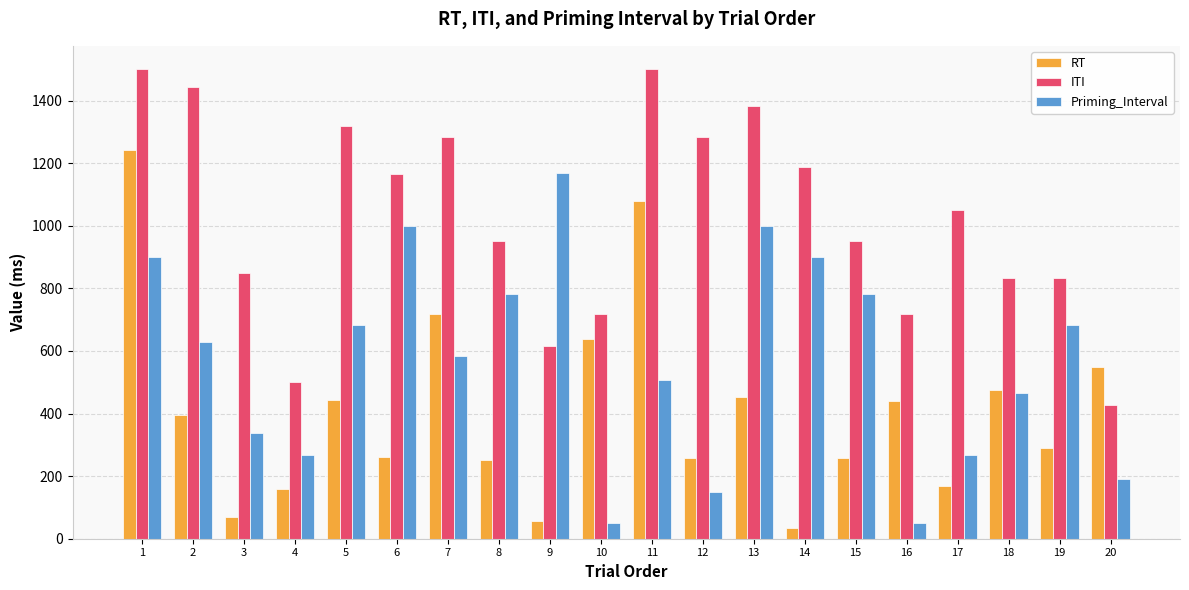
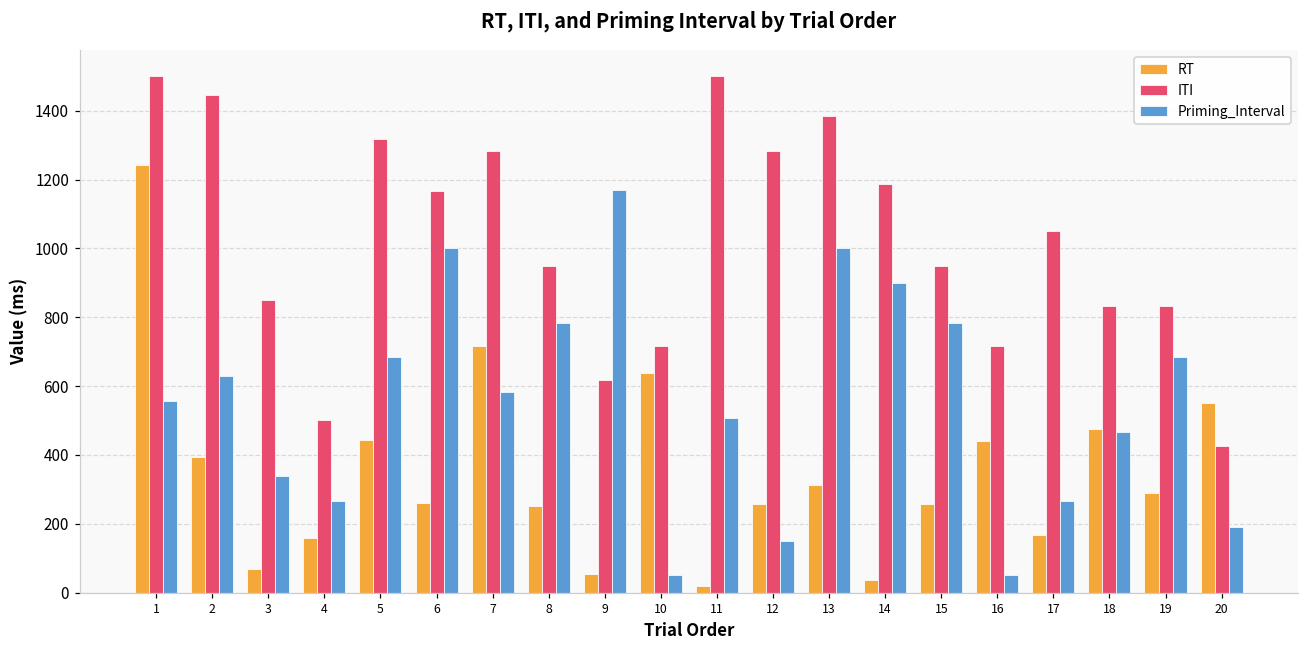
  {
    "RT": {
      "1": 1240,
      "2": 400,
      "3": 70,
      "4": 160,
      "5": 440,
      "6": 260,
      "7": 720,
      "8": 250,
      "9": 60,
      "10": 640,
-     "11": 1080,
+     "11": 20,
      "12": 260,
-     "13": 450,
+     "13": 310,
      "14": 40,
      "15": 260,
      "16": 440,
      "17": 170,
      "18": 480,
      "19": 290,
      "20": 550
    },
    "ITI": {
      "1": 1500,
      "2": 1440,
      "3": 850,
      "4": 500,
      "5": 1320,
      "6": 1170,
      "7": 1280,
      "8": 950,
      "9": 620,
      "10": 720,
      "11": 1500,
      "12": 1280,
      "13": 1380,
      "14": 1190,
      "15": 950,
      "16": 720,
      "17": 1050,
      "18": 830,
      "19": 830,
      "20": 430
    },
    "Priming_Interval": {
-     "1": 900,
+     "1": 560,
      "2": 630,
      "3": 340,
      "4": 270,
      "5": 680,
      "6": 1000,
      "7": 580,
      "8": 780,
      "9": 1170,
      "10": 50,
      "11": 510,
      "12": 150,
      "13": 1000,
      "14": 900,
      "15": 780,
      "16": 50,
      "17": 270,
      "18": 470,
      "19": 680,
      "20": 190
    }
  }
